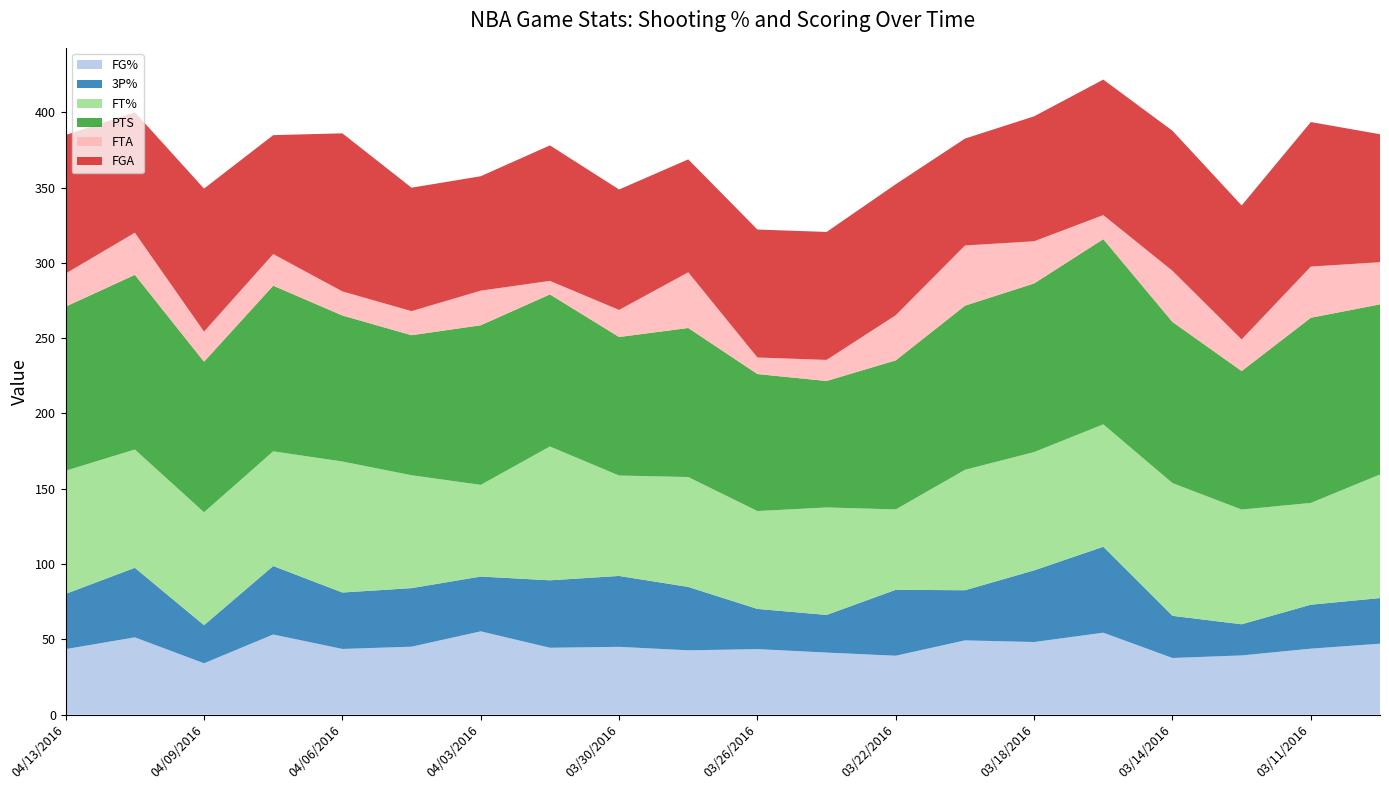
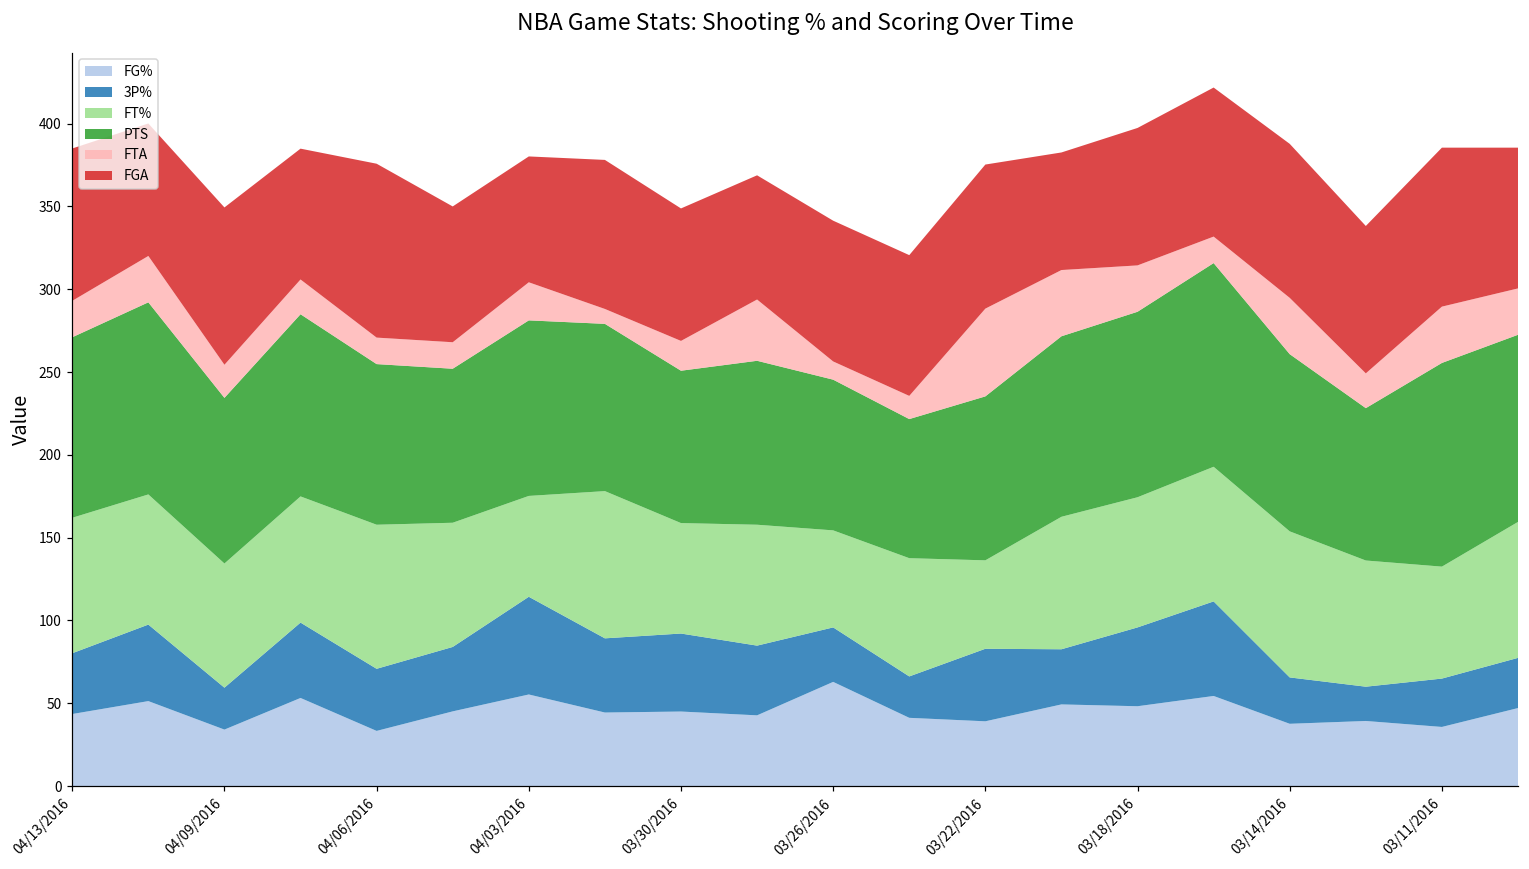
  {
    "FG%": {
      "04/13/2016": 44,
      "04/09/2016": 34,
-     "04/06/2016": 44,
+     "04/06/2016": 33,
      "04/03/2016": 55,
      "03/30/2016": 45,
-     "03/26/2016": 44,
+     "03/26/2016": 63,
      "03/22/2016": 39,
      "03/18/2016": 48,
      "03/14/2016": 38,
-     "03/11/2016": 44
+     "03/11/2016": 36
    },
    "3P%": {
      "04/13/2016": 37,
      "04/09/2016": 25,
      "04/06/2016": 38,
-     "04/03/2016": 36,
+     "04/03/2016": 59,
      "03/30/2016": 47,
-     "03/26/2016": 27,
+     "03/26/2016": 33,
      "03/22/2016": 44,
      "03/18/2016": 48,
      "03/14/2016": 28,
      "03/11/2016": 29
    },
    "FT%": {
      "04/13/2016": 82,
      "04/09/2016": 75,
      "04/06/2016": 87,
      "04/03/2016": 61,
      "03/30/2016": 67,
-     "03/26/2016": 65,
+     "03/26/2016": 59,
      "03/22/2016": 53,
      "03/18/2016": 79,
      "03/14/2016": 88,
      "03/11/2016": 68
    },
    "PTS": {
      "04/13/2016": 109,
      "04/09/2016": 100,
      "04/06/2016": 97,
      "04/03/2016": 106,
      "03/30/2016": 92,
      "03/26/2016": 91,
      "03/22/2016": 99,
      "03/18/2016": 112,
      "03/14/2016": 107,
      "03/11/2016": 123
    },
    "FTA": {
      "04/13/2016": 22,
      "04/09/2016": 20,
      "04/06/2016": 16,
      "04/03/2016": 23,
      "03/30/2016": 18,
      "03/26/2016": 11,
-     "03/22/2016": 30,
+     "03/22/2016": 53,
      "03/18/2016": 28,
      "03/14/2016": 34,
      "03/11/2016": 34
    },
    "FGA": {
      "04/13/2016": 92,
      "04/09/2016": 95,
      "04/06/2016": 105,
      "04/03/2016": 76,
      "03/30/2016": 80,
      "03/26/2016": 85,
      "03/22/2016": 87,
      "03/18/2016": 83,
      "03/14/2016": 93,
      "03/11/2016": 96
    }
  }
